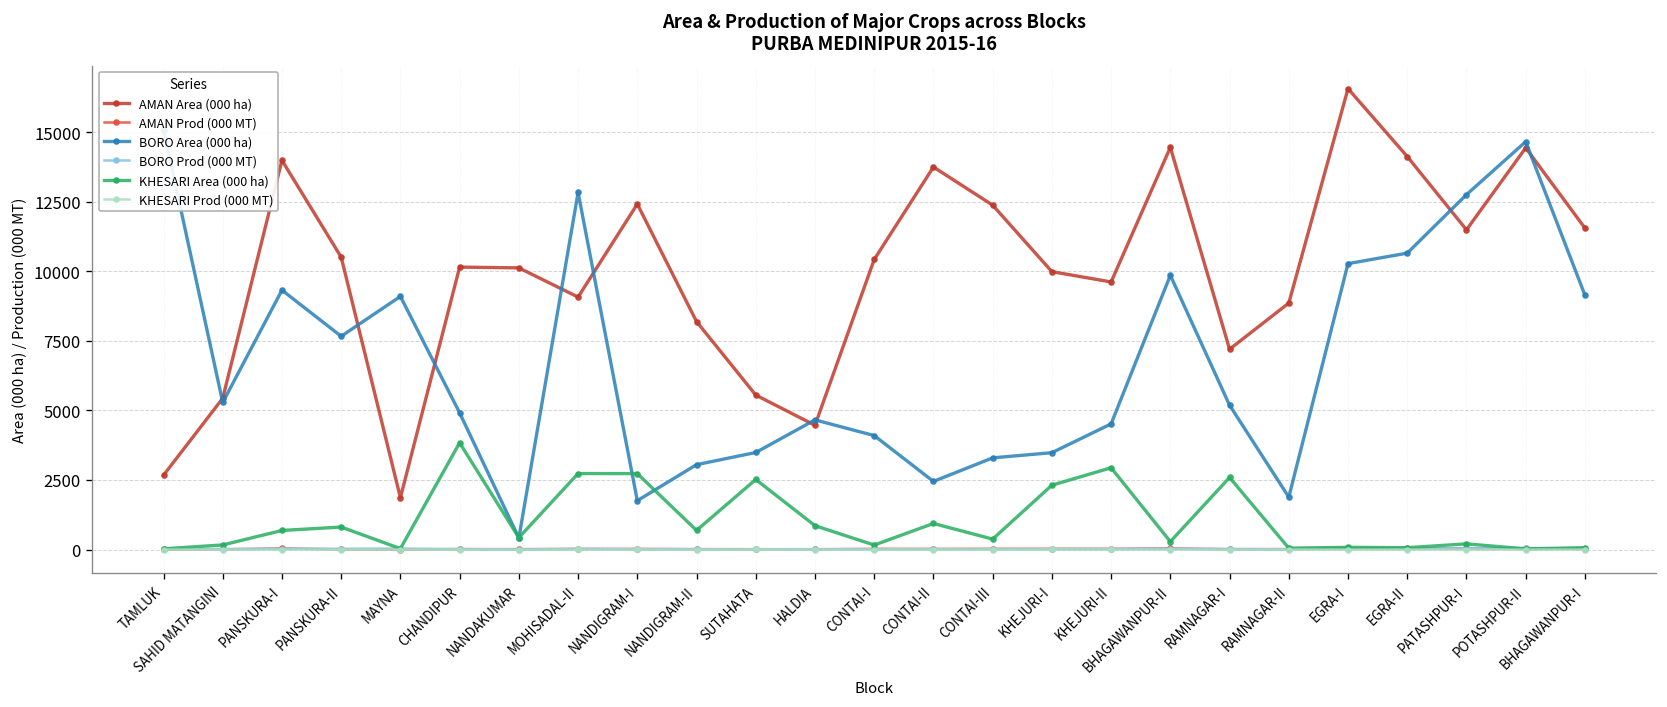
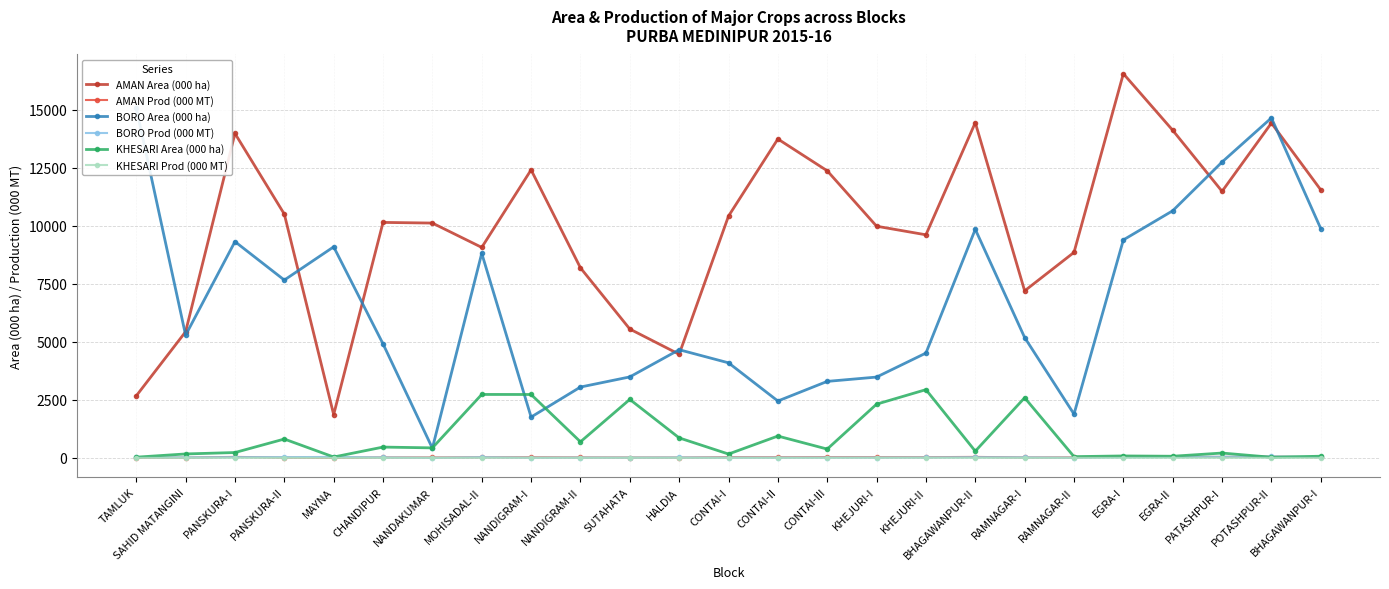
  {
    "BORO Area (000 ha)": {
      "SAHID MATANGINI": 5300,
      "PANSKURA-I": 9300,
      "PANSKURA-II": 7700,
      "MAYNA": 9100,
      "CHANDIPUR": 4900,
-     "MOHISADAL-II": 12800,
+     "MOHISADAL-II": 8800,
      "NANDIGRAM-I": 1800,
      "NANDIGRAM-II": 3100,
      "SUTAHATA": 3500,
      "HALDIA": 4700,
      "CONTAI-I": 4100,
      "CONTAI-II": 2400,
      "CONTAI-III": 3300,
      "KHEJURI-I": 3500,
      "KHEJURI-II": 4500,
      "BHAGAWANPUR-II": 9900,
      "RAMNAGAR-I": 5200,
      "RAMNAGAR-II": 1900,
-     "EGRA-I": 10300,
+     "EGRA-I": 9400,
      "EGRA-II": 10600,
      "PATASHPUR-I": 12800,
      "POTASHPUR-II": 14700,
-     "BHAGAWANPUR-I": 9100
+     "BHAGAWANPUR-I": 9900
    },
    "KHESARI Area (000 ha)": {
      "SAHID MATANGINI": 200,
-     "PANSKURA-I": 700,
+     "PANSKURA-I": 200,
      "PANSKURA-II": 800,
-     "CHANDIPUR": 3800,
+     "CHANDIPUR": 500,
      "MOHISADAL-II": 2700,
      "NANDIGRAM-I": 2700,
      "NANDIGRAM-II": 700,
      "SUTAHATA": 2500,
      "HALDIA": 900,
      "CONTAI-I": 200,
      "CONTAI-II": 900,
      "CONTAI-III": 400,
      "KHEJURI-I": 2300,
      "KHEJURI-II": 2900,
      "BHAGAWANPUR-II": 300,
      "RAMNAGAR-I": 2600,
      "PATASHPUR-I": 200
    }
  }
